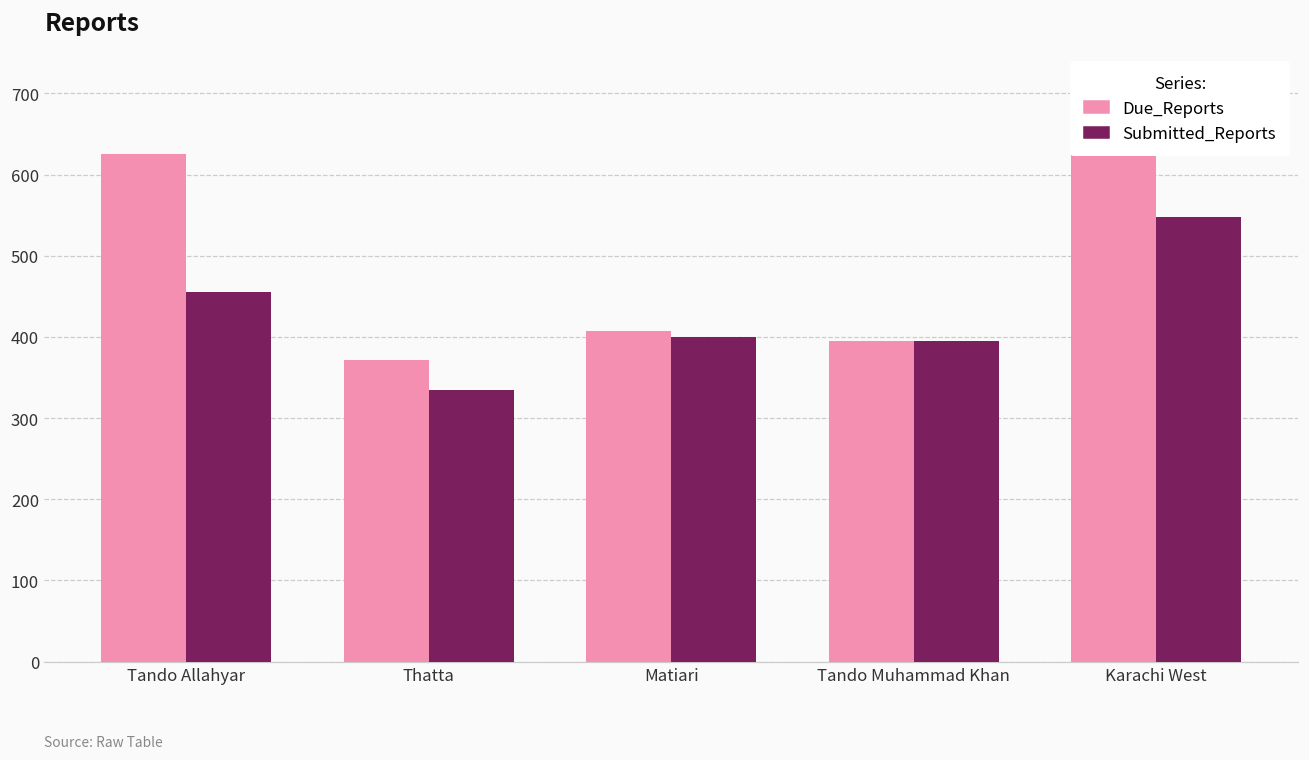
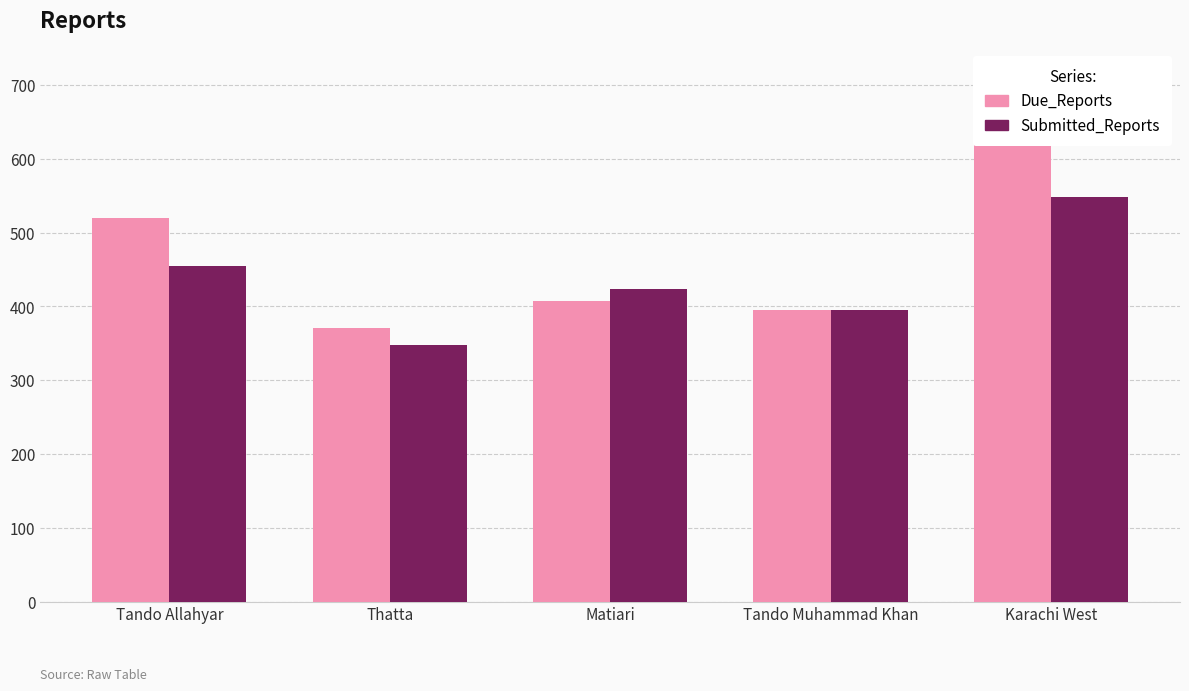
  {
    "Due_Reports": {
-     "Tando Allahyar": 630,
+     "Tando Allahyar": 520,
      "Thatta": 370,
      "Matiari": 410,
      "Tando Muhammad Khan": 400
    },
    "Submitted_Reports": {
      "Tando Allahyar": 460,
-     "Thatta": 340,
-     "Matiari": 400,
+     "Thatta": 350,
+     "Matiari": 420,
      "Tando Muhammad Khan": 400,
      "Karachi West": 550
    }
  }
